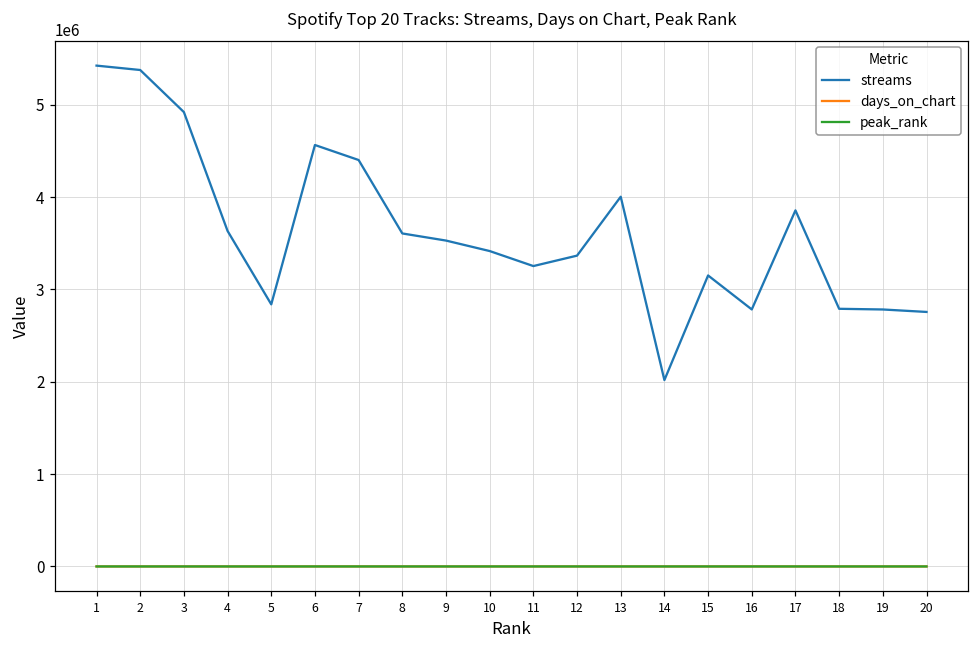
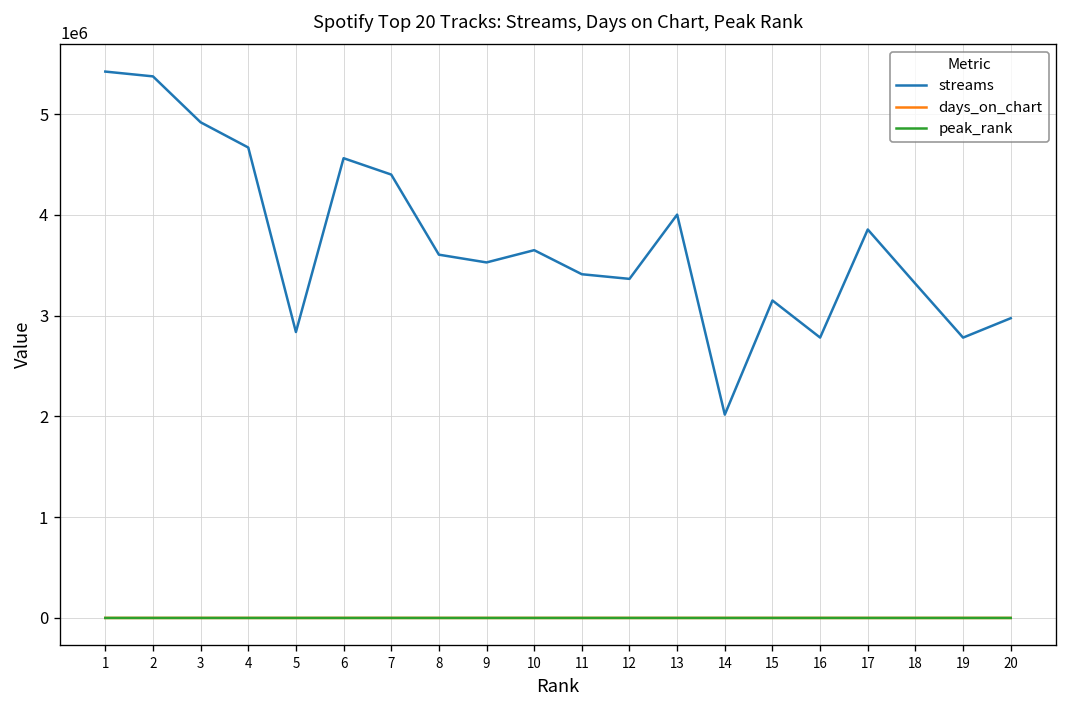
  {
    "streams": {
      "1": 5400000,
      "2": 5400000,
      "3": 4900000,
-     "4": 3600000,
+     "4": 4700000,
      "5": 2800000,
      "6": 4600000,
      "7": 4400000,
      "8": 3600000,
      "9": 3500000,
-     "10": 3400000,
-     "11": 3300000,
+     "10": 3700000,
+     "11": 3400000,
      "12": 3400000,
      "13": 4000000,
      "14": 2000000,
      "15": 3200000,
      "16": 2800000,
      "17": 3900000,
-     "18": 2800000,
+     "18": 3300000,
      "19": 2800000,
-     "20": 2800000
+     "20": 3000000
    },
    "peak_rank": {
      "1": 0,
      "2": 0,
      "3": 0,
      "4": 0,
      "5": 0,
      "6": 0,
      "7": 0,
      "8": 0,
      "9": 0,
      "10": 0,
      "11": 0,
      "12": 0,
      "13": 0,
      "14": 0,
      "15": 0,
      "16": 0,
      "17": 0,
      "18": 0,
      "19": 0,
      "20": 0
    }
  }
